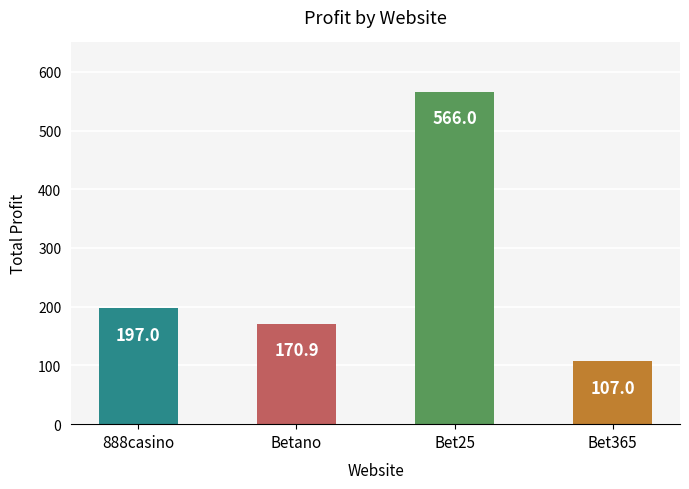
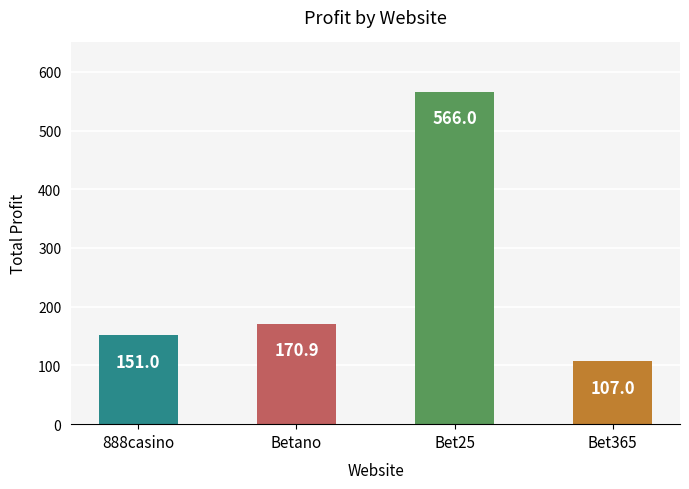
  {
-   "888casino": 197.0,
+   "888casino": 151.0,
    "Betano": 170.9,
    "Bet25": 566.0,
    "Bet365": 107.0
  }
